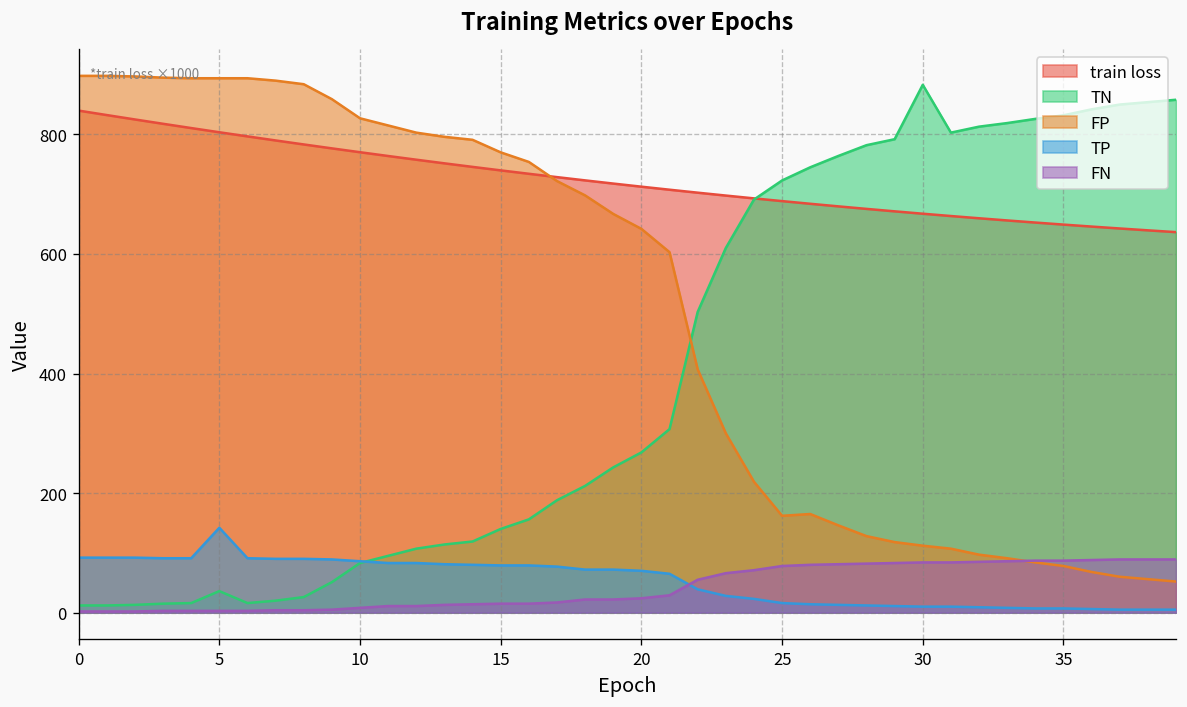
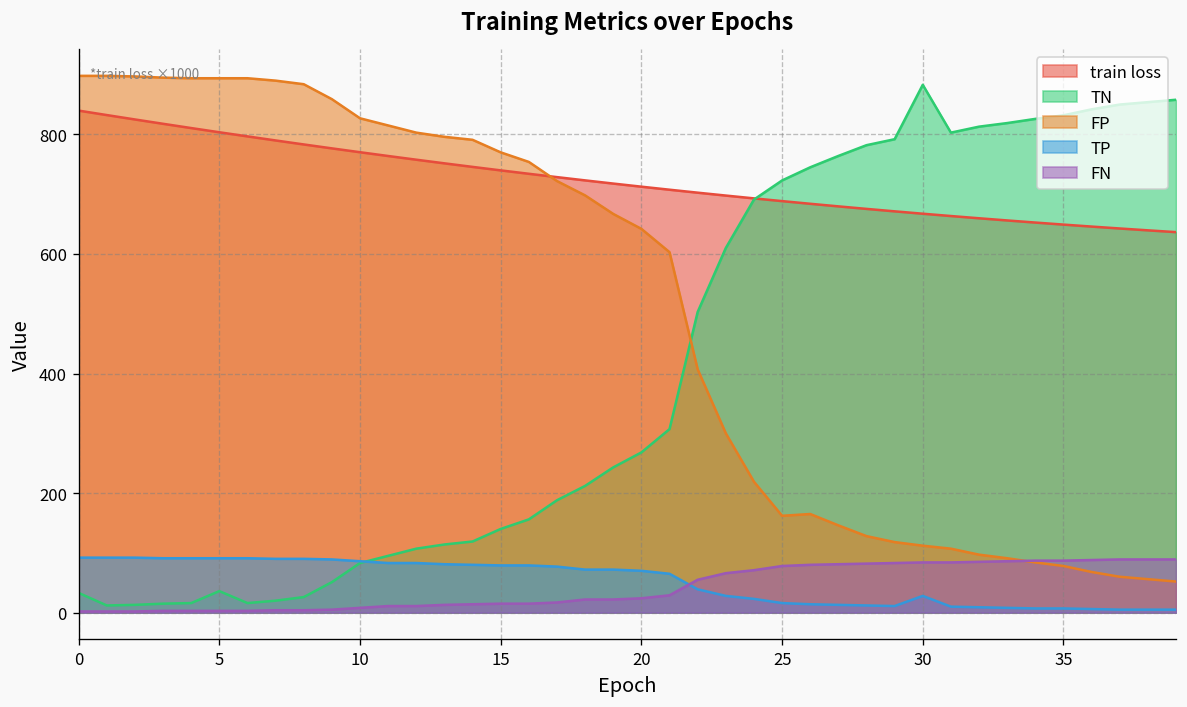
  {
    "TN": {
-     "0": 10,
+     "0": 30,
      "5": 40,
      "15": 140,
      "20": 270,
      "25": 720,
      "30": 880
    },
    "TP": {
      "0": 90,
-     "5": 140,
+     "5": 90,
      "15": 80,
      "20": 70,
      "25": 20,
-     "30": 10,
+     "30": 30,
      "35": 10
    },
    "FN": {
      "0": 0,
      "5": 0,
      "10": 10,
      "15": 20,
      "20": 20,
      "25": 80,
      "30": 80,
      "35": 90
    }
  }
